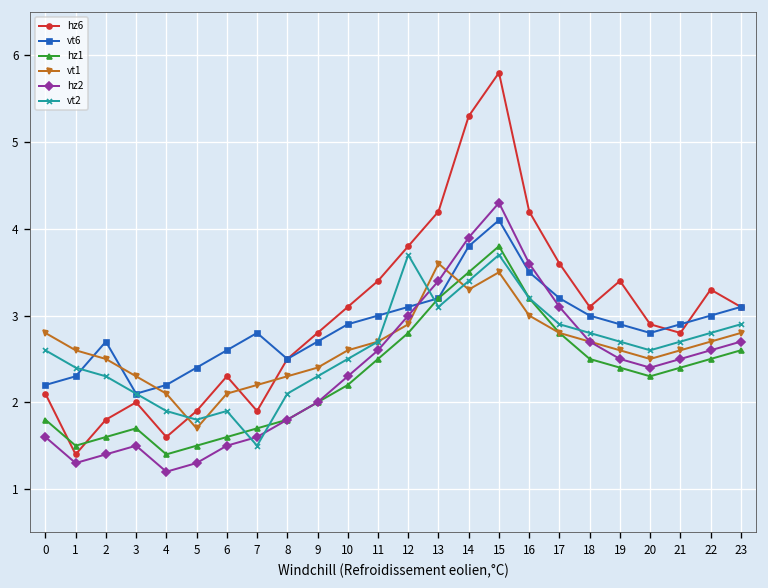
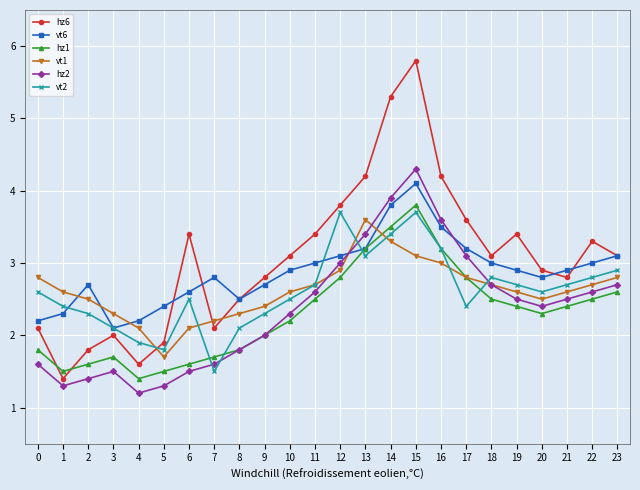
  {
    "hz6": {
      "0": 2.1,
      "1": 1.4,
      "2": 1.8,
      "3": 2.0,
      "4": 1.6,
      "5": 1.9,
-     "6": 2.3,
-     "7": 1.9,
+     "6": 3.4,
+     "7": 2.1,
      "9": 2.8,
      "10": 3.1,
      "11": 3.4,
      "12": 3.8,
      "13": 4.2,
      "14": 5.3,
      "15": 5.8,
      "16": 4.2,
      "17": 3.6,
      "18": 3.1,
      "19": 3.4,
      "20": 2.9,
      "21": 2.8,
      "22": 3.3
    },
    "vt6": {
      "0": 2.2,
      "1": 2.3,
      "2": 2.7,
      "4": 2.2,
      "5": 2.4,
      "6": 2.6,
      "7": 2.8,
      "9": 2.7,
      "10": 2.9,
      "11": 3.0,
      "12": 3.1,
      "14": 3.8,
      "15": 4.1,
      "16": 3.5,
      "17": 3.2,
      "18": 3.0,
      "19": 2.9,
      "20": 2.8,
      "21": 2.9,
      "22": 3.0
    },
    "hz1": {
      "0": 1.8,
      "1": 1.5,
      "2": 1.6,
      "3": 1.7,
      "4": 1.4,
      "5": 1.5,
      "6": 1.6,
      "7": 1.7,
      "10": 2.2,
      "11": 2.5,
      "12": 2.8,
      "14": 3.5,
      "15": 3.8,
      "18": 2.5,
      "19": 2.4,
      "20": 2.3,
      "21": 2.4,
      "22": 2.5,
      "23": 2.6
    },
    "vt1": {
      "0": 2.8,
      "1": 2.6,
      "2": 2.5,
      "3": 2.3,
      "4": 2.1,
      "5": 1.7,
      "6": 2.1,
      "7": 2.2,
      "8": 2.3,
      "9": 2.4,
      "10": 2.6,
      "12": 2.9,
      "13": 3.6,
      "14": 3.3,
-     "15": 3.5,
+     "15": 3.1,
      "16": 3.0,
      "19": 2.6,
      "20": 2.5,
      "21": 2.6,
      "22": 2.7,
      "23": 2.8
    },
    "hz2": {
      "0": 1.6,
      "1": 1.3,
      "2": 1.4,
      "3": 1.5,
      "4": 1.2,
      "5": 1.3,
      "6": 1.5,
      "7": 1.6,
      "10": 2.3,
      "11": 2.6,
      "12": 3.0,
      "13": 3.4,
      "14": 3.9,
      "15": 4.3,
      "16": 3.6,
      "17": 3.1,
      "19": 2.5,
      "20": 2.4,
      "21": 2.5,
      "22": 2.6,
      "23": 2.7
    },
    "vt2": {
      "0": 2.6,
      "1": 2.4,
      "2": 2.3,
      "4": 1.9,
      "5": 1.8,
-     "6": 1.9,
+     "6": 2.5,
      "7": 1.5,
      "8": 2.1,
      "9": 2.3,
      "10": 2.5,
      "12": 3.7,
      "13": 3.1,
      "14": 3.4,
      "15": 3.7,
-     "17": 2.9,
+     "17": 2.4,
      "18": 2.8,
      "19": 2.7,
      "20": 2.6,
      "21": 2.7,
      "22": 2.8,
      "23": 2.9
    }
  }
